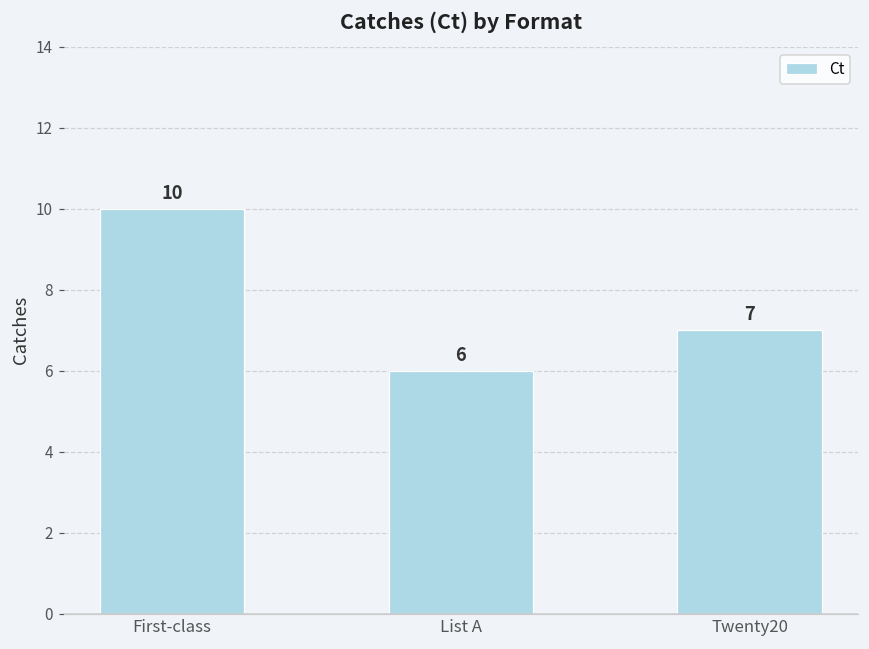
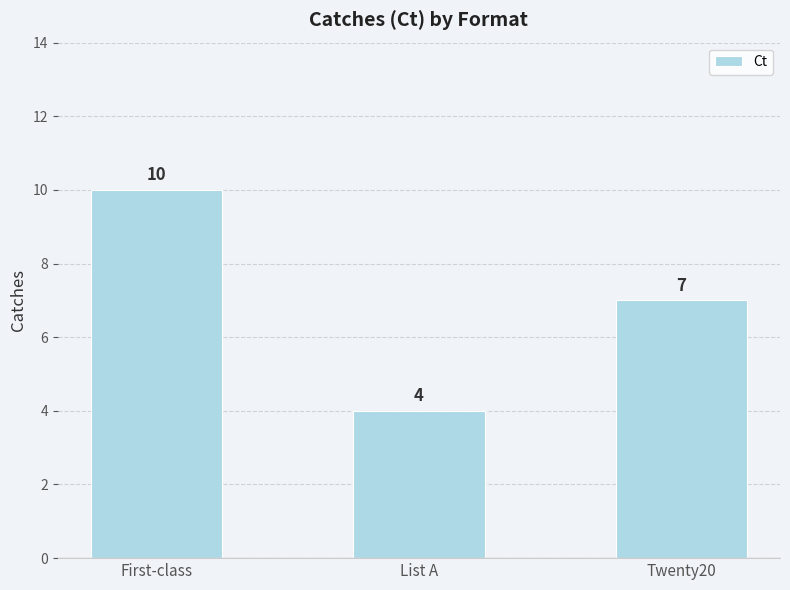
  {
    "First-class": 10,
-   "List A": 6,
+   "List A": 4,
    "Twenty20": 7
  }
